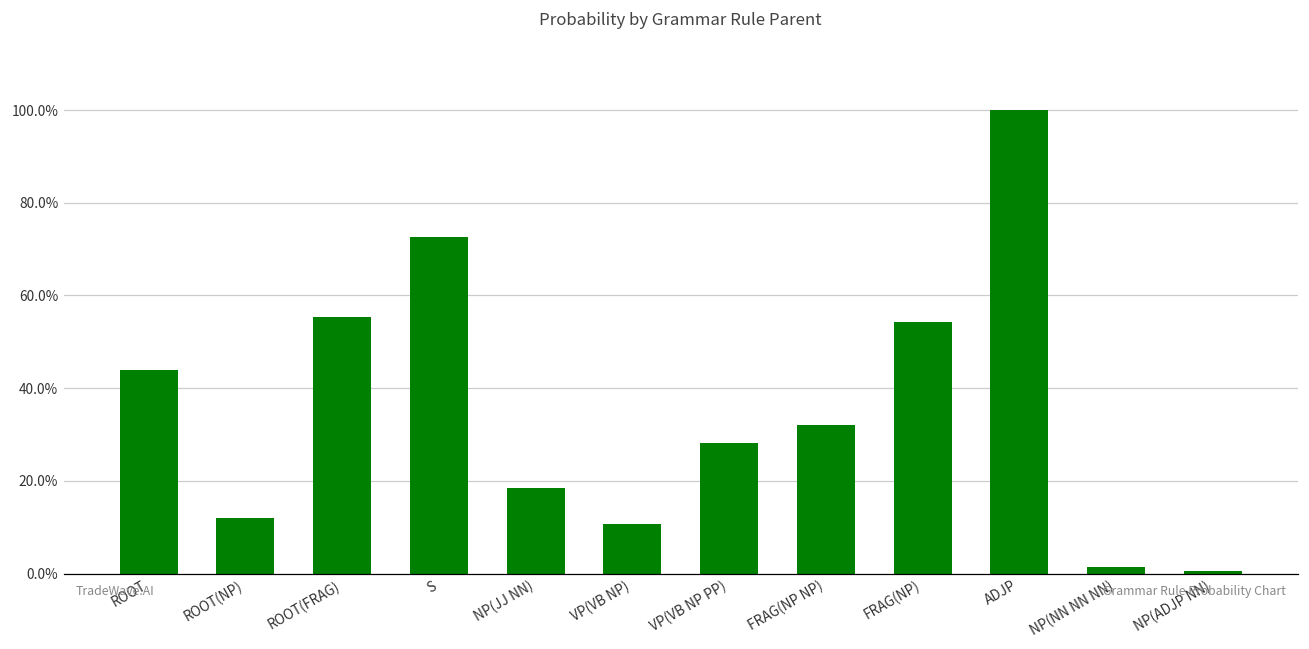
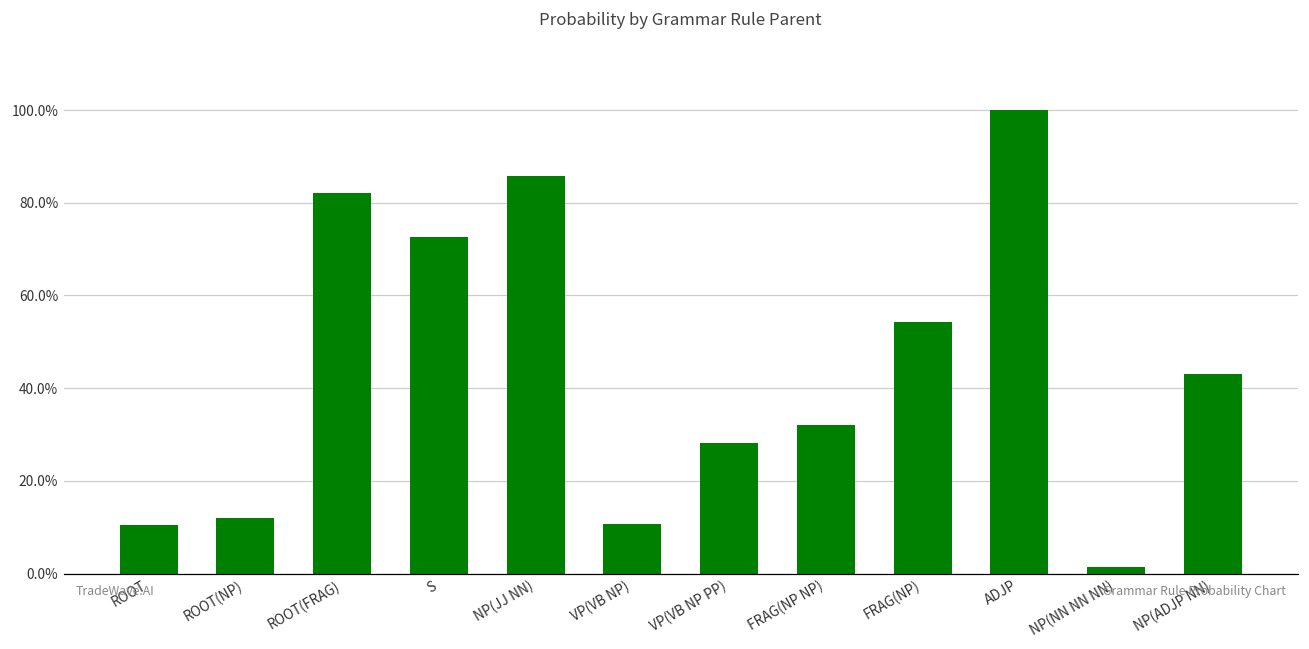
  {
-   "ROOT": "44%",
+   "ROOT": "10%",
    "ROOT(NP)": "12%",
-   "ROOT(FRAG)": "55%",
+   "ROOT(FRAG)": "82%",
    "S": "73%",
-   "NP(JJ NN)": "19%",
+   "NP(JJ NN)": "86%",
    "VP(VB NP)": "11%",
    "VP(VB NP PP)": "28%",
    "FRAG(NP NP)": "32%",
    "FRAG(NP)": "54%",
    "ADJP": "100%",
    "NP(NN NN NN)": "1%",
-   "NP(ADJP NN)": "1%"
+   "NP(ADJP NN)": "43%"
  }
